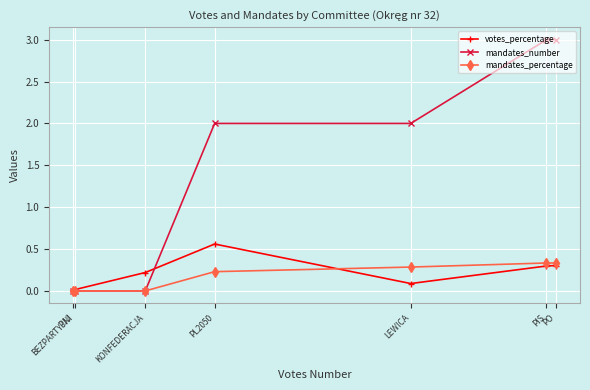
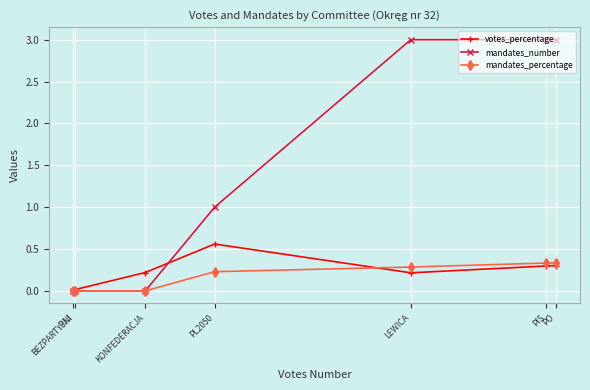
  {
    "votes_percentage": {
      "KONFEDERACJA": 0.2,
      "PL2050": 0.6,
-     "LEWICA": 0.1,
+     "LEWICA": 0.2,
      "PIS": 0.3
    },
    "mandates_number": {
-     "PL2050": 2,
-     "LEWICA": 2
+     "PL2050": 1,
+     "LEWICA": 3
    },
    "mandates_percentage": {
      "PL2050": 0.2,
      "LEWICA": 0.3,
      "PIS": 0.3
    }
  }
